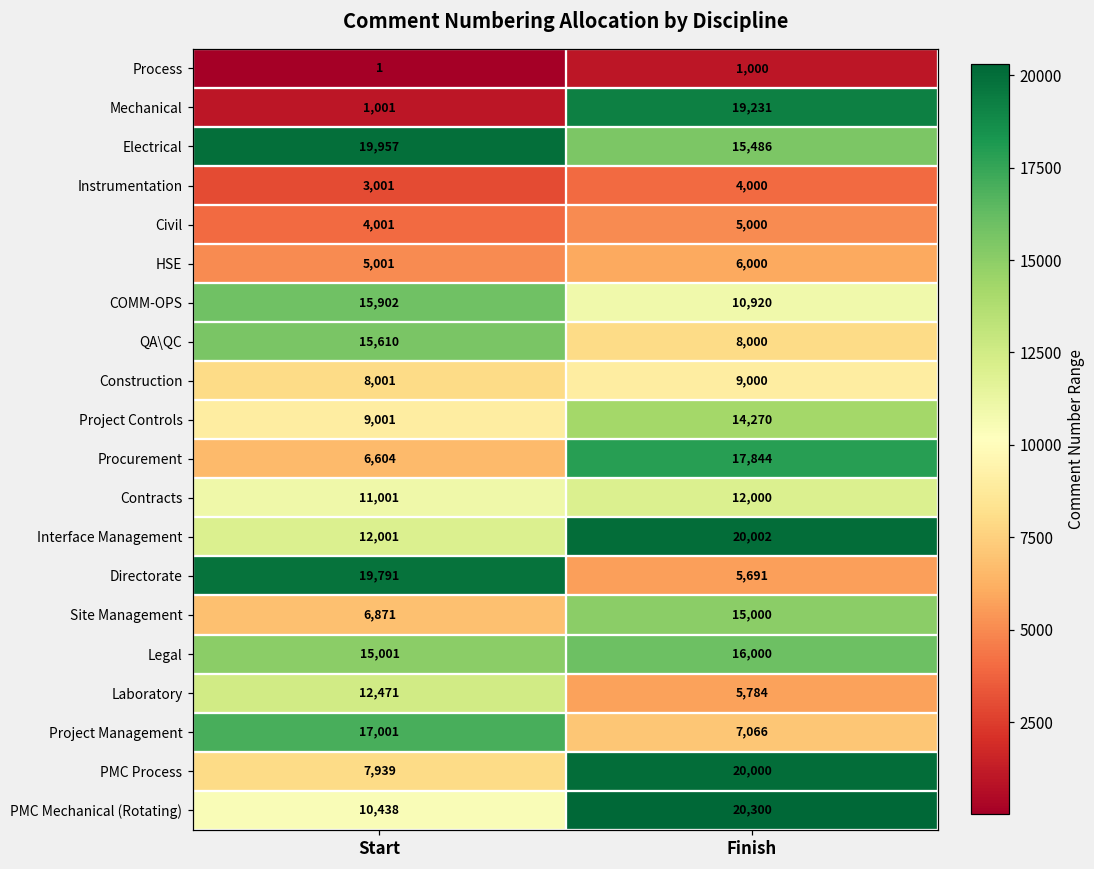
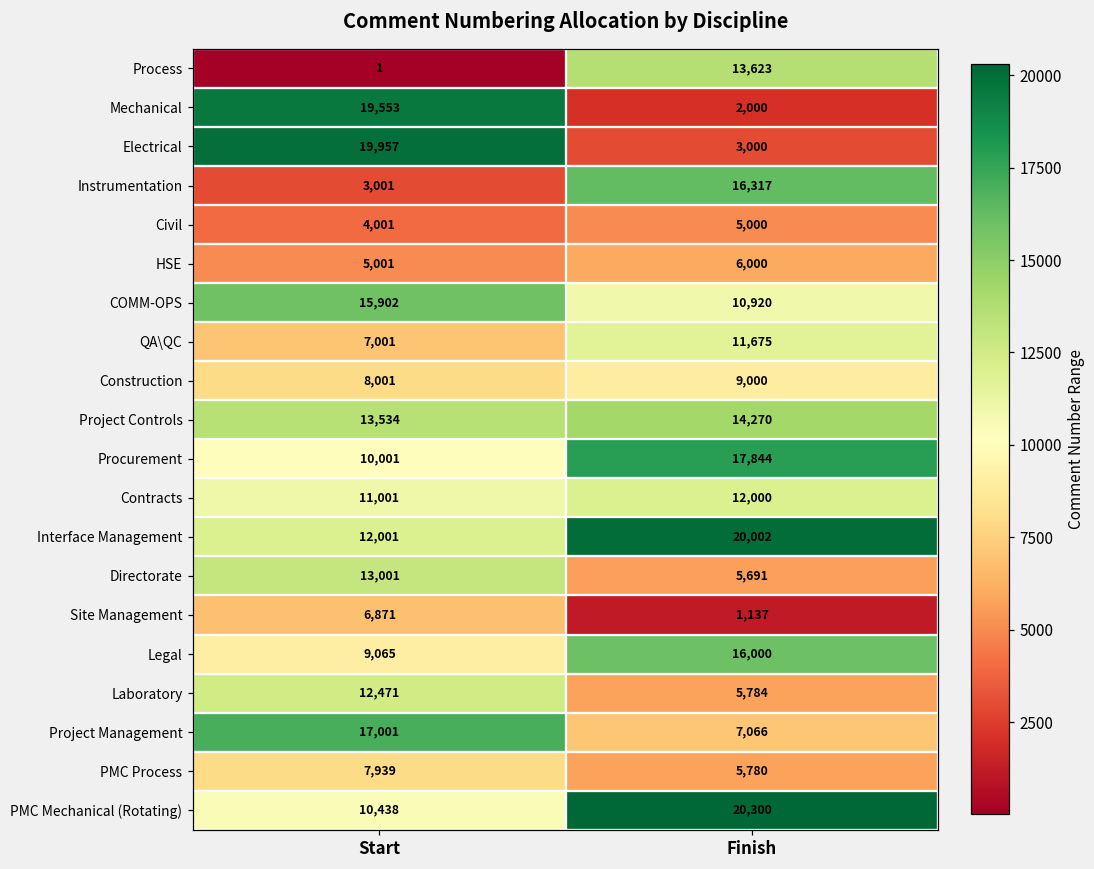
  {
    "Process": {
      "Start": "1",
-     "Finish": "1,000"
+     "Finish": "13,623"
    },
    "Mechanical": {
-     "Start": "1,001",
-     "Finish": "19,231"
+     "Start": "19,553",
+     "Finish": "2,000"
    },
    "Electrical": {
      "Start": "19,957",
-     "Finish": "15,486"
+     "Finish": "3,000"
    },
    "Instrumentation": {
      "Start": "3,001",
-     "Finish": "4,000"
+     "Finish": "16,317"
    },
    "Civil": {
      "Start": "4,001",
      "Finish": "5,000"
    },
    "HSE": {
      "Start": "5,001",
      "Finish": "6,000"
    },
    "COMM-OPS": {
      "Start": "15,902",
      "Finish": "10,920"
    },
    "QA\\QC": {
-     "Start": "15,610",
-     "Finish": "8,000"
+     "Start": "7,001",
+     "Finish": "11,675"
    },
    "Construction": {
      "Start": "8,001",
      "Finish": "9,000"
    },
    "Project Controls": {
-     "Start": "9,001",
+     "Start": "13,534",
      "Finish": "14,270"
    },
    "Procurement": {
-     "Start": "6,604",
+     "Start": "10,001",
      "Finish": "17,844"
    },
    "Contracts": {
      "Start": "11,001",
      "Finish": "12,000"
    },
    "Interface Management": {
      "Start": "12,001",
      "Finish": "20,002"
    },
    "Directorate": {
-     "Start": "19,791",
+     "Start": "13,001",
      "Finish": "5,691"
    },
    "Site Management": {
      "Start": "6,871",
-     "Finish": "15,000"
+     "Finish": "1,137"
    },
    "Legal": {
-     "Start": "15,001",
+     "Start": "9,065",
      "Finish": "16,000"
    },
    "Laboratory": {
      "Start": "12,471",
      "Finish": "5,784"
    },
    "Project Management": {
      "Start": "17,001",
      "Finish": "7,066"
    },
    "PMC Process": {
      "Start": "7,939",
-     "Finish": "20,000"
+     "Finish": "5,780"
    },
    "PMC Mechanical (Rotating)": {
      "Start": "10,438",
      "Finish": "20,300"
    }
  }
